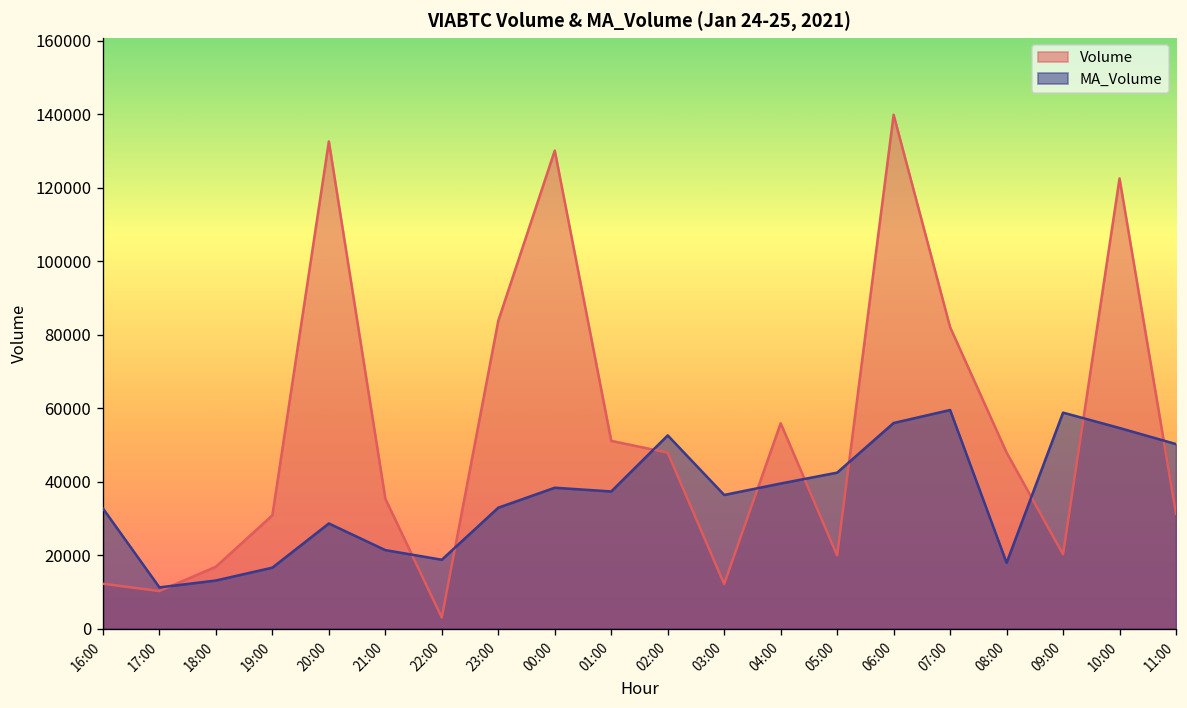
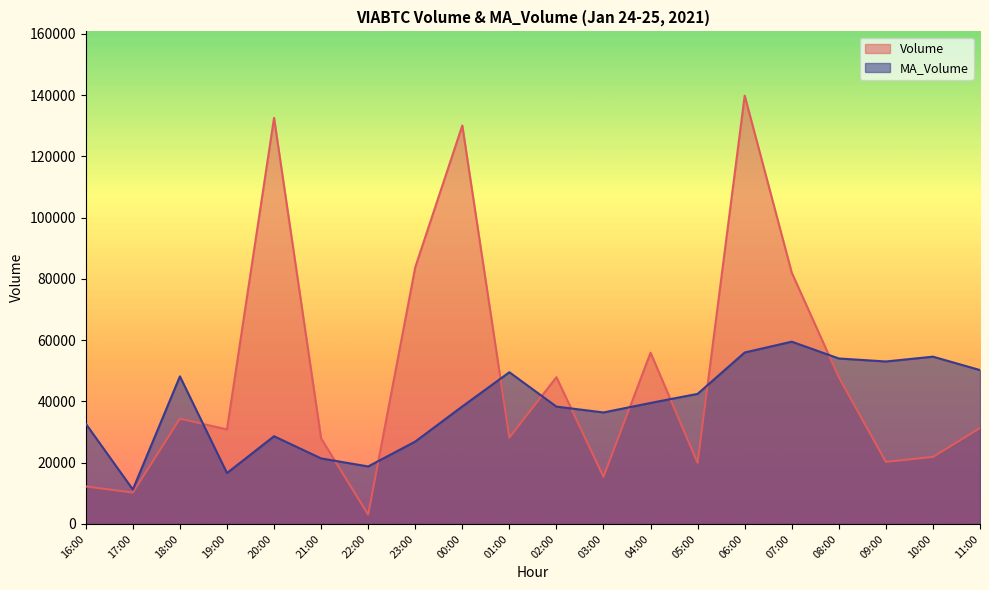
  {
    "Volume": {
      "16:00": 12000,
      "17:00": 10000,
-     "18:00": 17000,
+     "18:00": 34000,
      "19:00": 31000,
      "20:00": 133000,
-     "21:00": 35000,
+     "21:00": 28000,
      "22:00": 3000,
      "23:00": 84000,
      "00:00": 130000,
-     "01:00": 51000,
+     "01:00": 28000,
      "02:00": 48000,
-     "03:00": 12000,
+     "03:00": 15000,
      "04:00": 56000,
      "05:00": 20000,
      "06:00": 140000,
      "07:00": 82000,
      "08:00": 48000,
      "09:00": 20000,
-     "10:00": 123000,
+     "10:00": 22000,
      "11:00": 31000
    },
    "MA_Volume": {
      "16:00": 33000,
      "17:00": 11000,
-     "18:00": 13000,
+     "18:00": 48000,
      "19:00": 17000,
      "20:00": 29000,
      "21:00": 21000,
      "22:00": 19000,
-     "23:00": 33000,
+     "23:00": 27000,
      "00:00": 38000,
-     "01:00": 37000,
-     "02:00": 53000,
+     "01:00": 50000,
+     "02:00": 38000,
      "03:00": 36000,
      "04:00": 40000,
      "05:00": 42000,
      "06:00": 56000,
      "07:00": 60000,
-     "08:00": 18000,
-     "09:00": 59000,
+     "08:00": 54000,
+     "09:00": 53000,
      "10:00": 55000,
      "11:00": 50000
    }
  }
